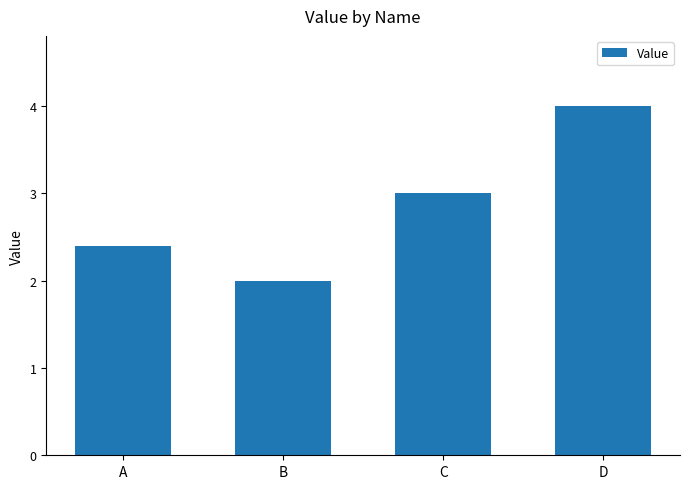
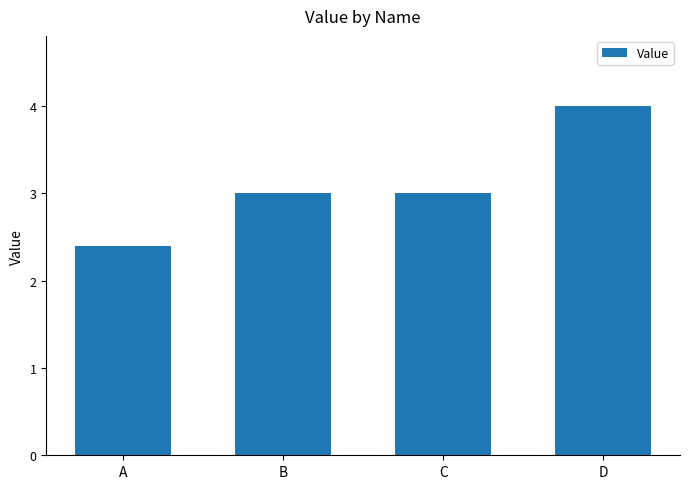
  {
    "A": 2.4,
-   "B": 2,
+   "B": 3,
    "C": 3,
    "D": 4
  }
